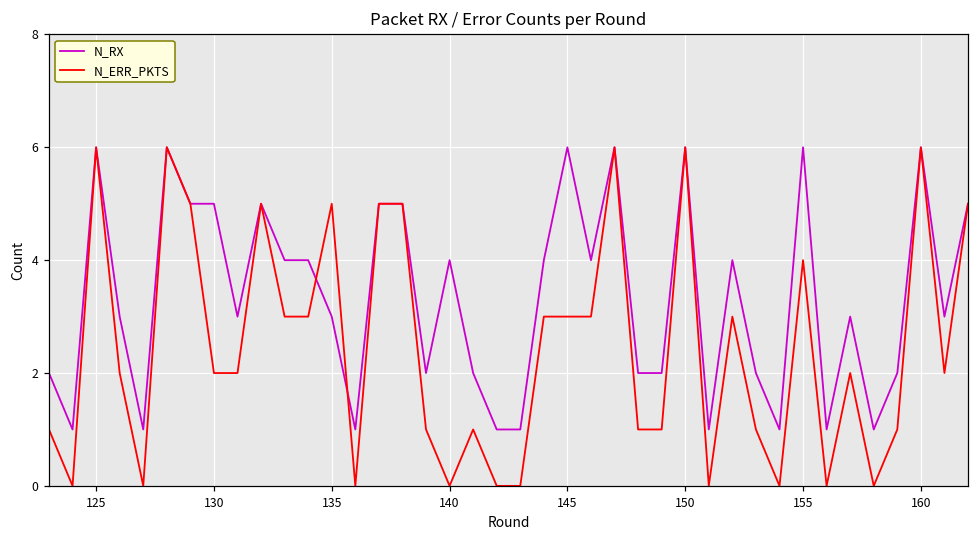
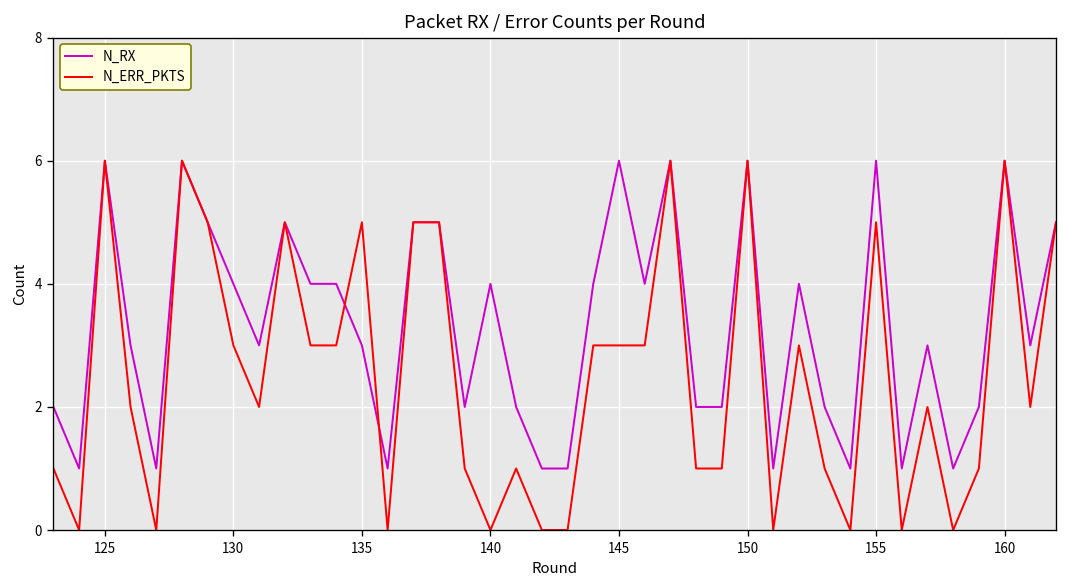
  {
    "N_RX": {
-     "130": 5,
+     "130": 4,
      "135": 3,
      "140": 4,
      "145": 6,
      "155": 6
    },
    "N_ERR_PKTS": {
-     "130": 2,
+     "130": 3,
      "135": 5,
      "140": 0,
      "145": 3,
-     "155": 4
+     "155": 5
    }
  }
